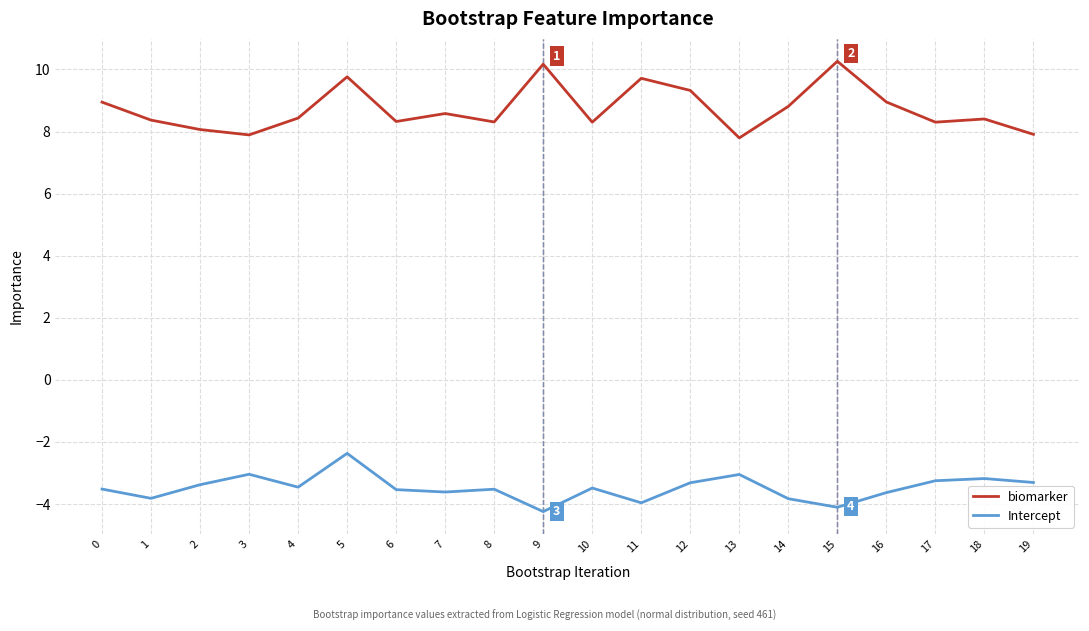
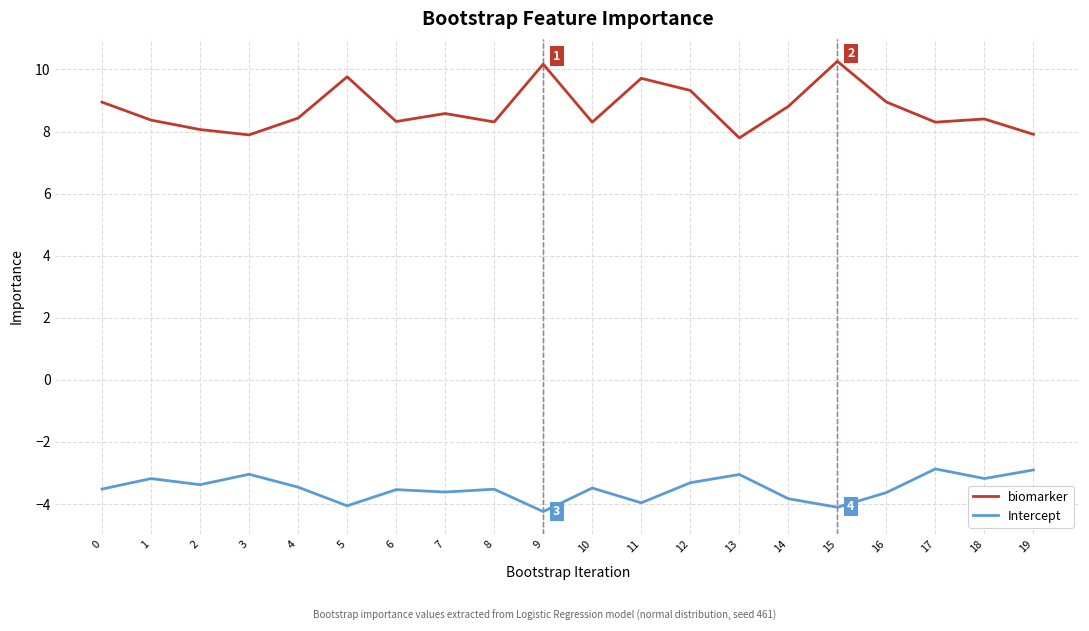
  {
    "biomarker": {
      "0": 8.9,
      "1": 8.4,
      "2": 8.1,
      "3": 7.9,
      "4": 8.4,
      "5": 9.8,
      "6": 8.3,
      "7": 8.6,
      "8": 8.3,
      "10": 8.3,
      "11": 9.7,
      "12": 9.3,
      "13": 7.8,
      "14": 8.8,
      "16": 9.0,
      "17": 8.3,
      "18": 8.4,
      "19": 7.9
    },
    "Intercept": {
      "0": -3.5,
-     "1": -3.8,
+     "1": -3.2,
      "2": -3.4,
      "3": -3.0,
      "4": -3.5,
-     "5": -2.4,
+     "5": -4.1,
      "6": -3.5,
      "7": -3.6,
      "8": -3.5,
      "10": -3.5,
      "11": -4.0,
      "12": -3.3,
      "13": -3.1,
      "14": -3.8,
      "16": -3.6,
-     "17": -3.3,
+     "17": -2.9,
      "18": -3.2,
-     "19": -3.3
+     "19": -2.9
    }
  }
